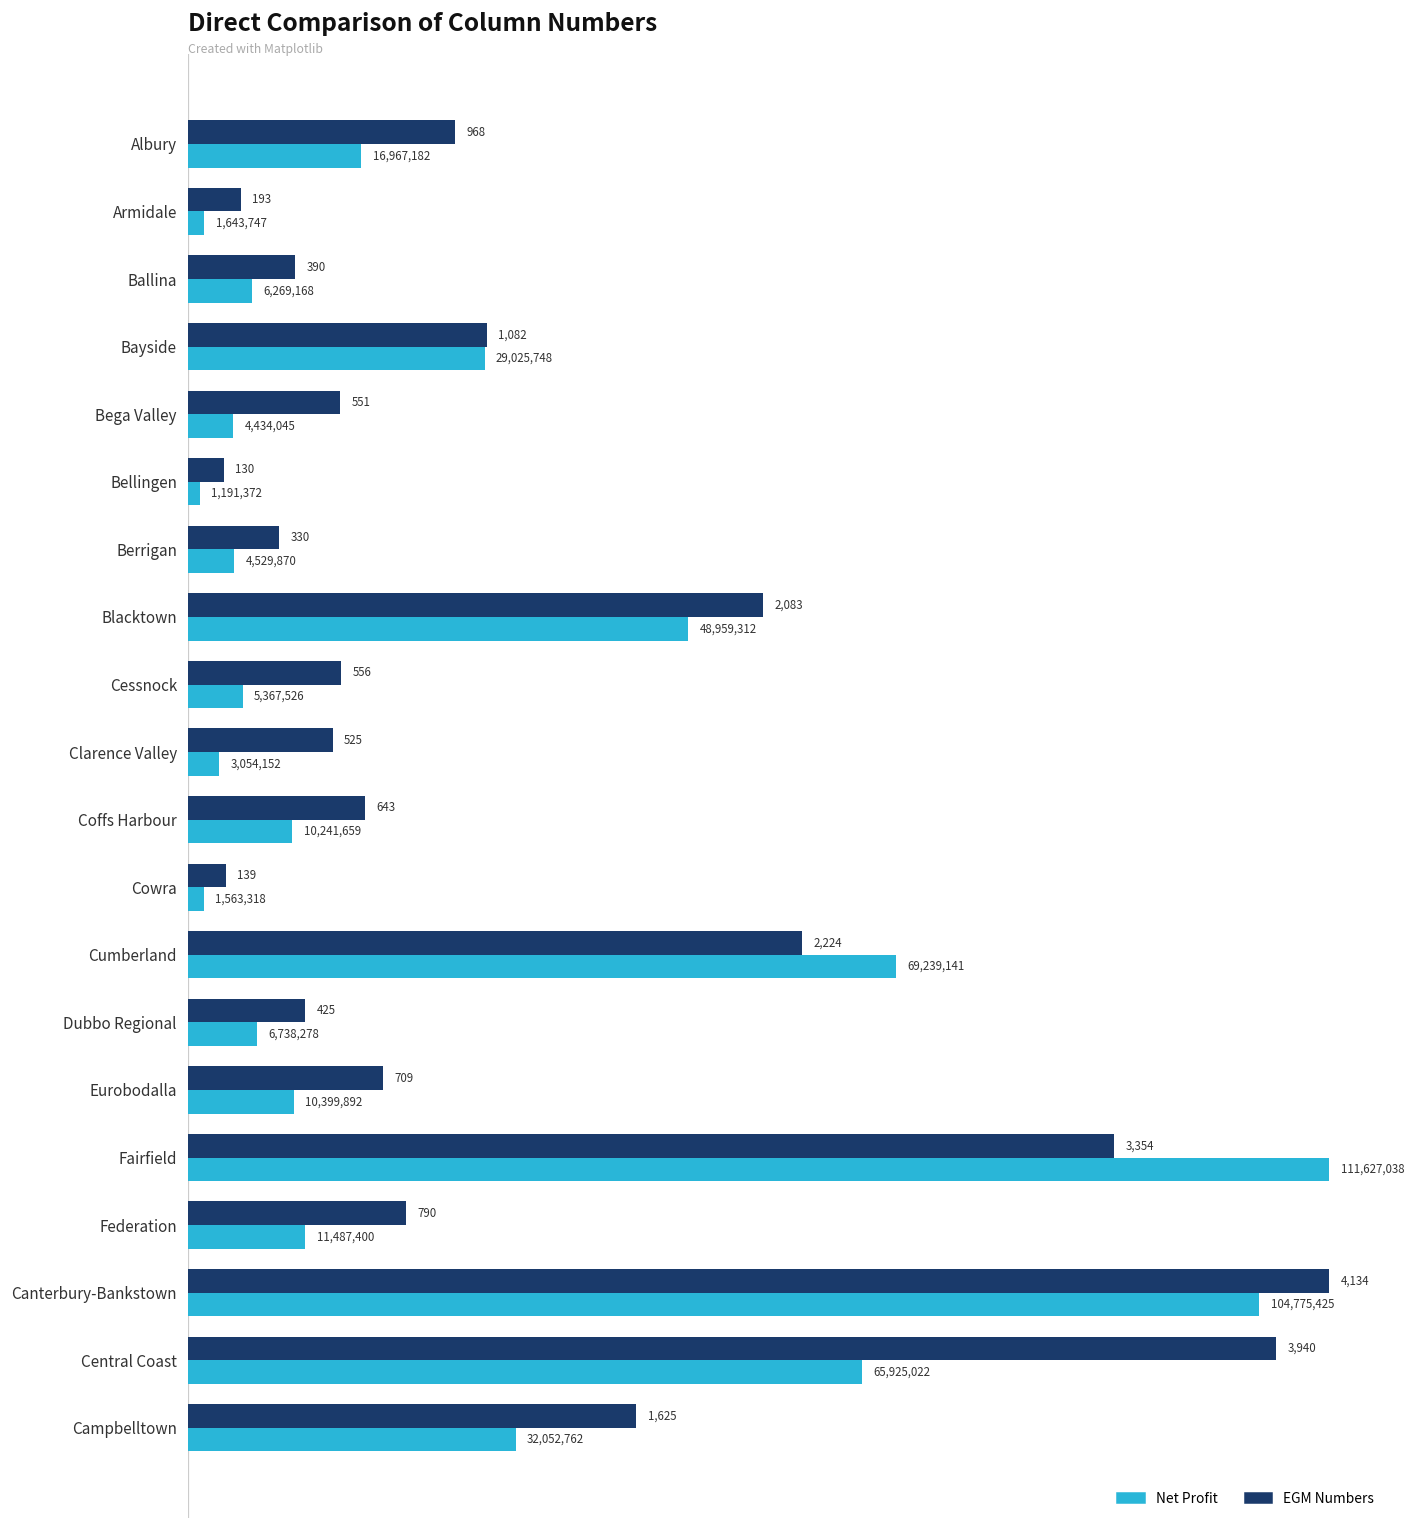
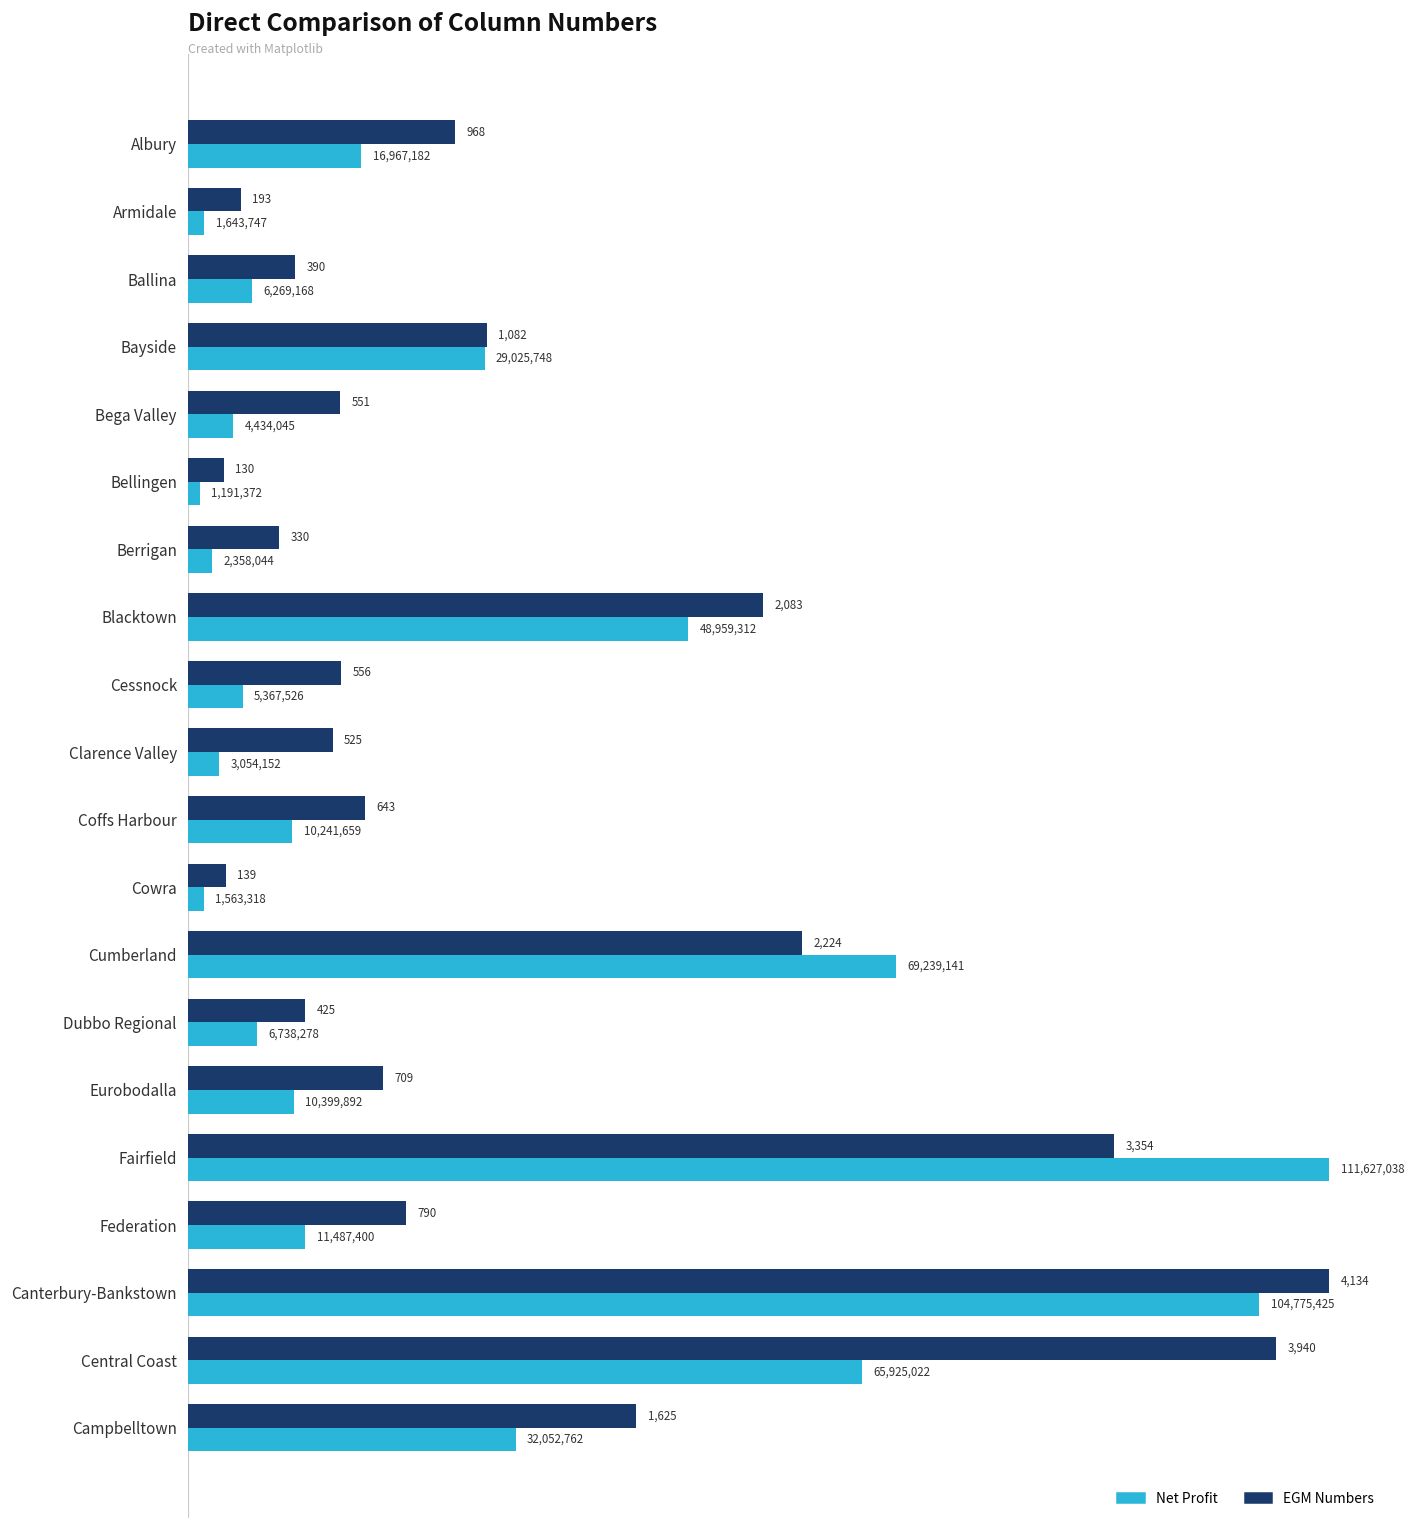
  {
    "Net Profit": {
      "Albury": "16,967,182",
      "Armidale": "1,643,747",
      "Ballina": "6,269,168",
      "Bayside": "29,025,748",
      "Bega Valley": "4,434,045",
      "Bellingen": "1,191,372",
-     "Berrigan": "4,529,870",
+     "Berrigan": "2,358,044",
      "Blacktown": "48,959,312",
      "Cessnock": "5,367,526",
      "Clarence Valley": "3,054,152",
      "Coffs Harbour": "10,241,659",
      "Cowra": "1,563,318",
      "Cumberland": "69,239,141",
      "Dubbo Regional": "6,738,278",
      "Eurobodalla": "10,399,892",
      "Fairfield": "111,627,038",
      "Federation": "11,487,400",
      "Canterbury-Bankstown": "104,775,425",
      "Central Coast": "65,925,022",
      "Campbelltown": "32,052,762"
    }
  }
